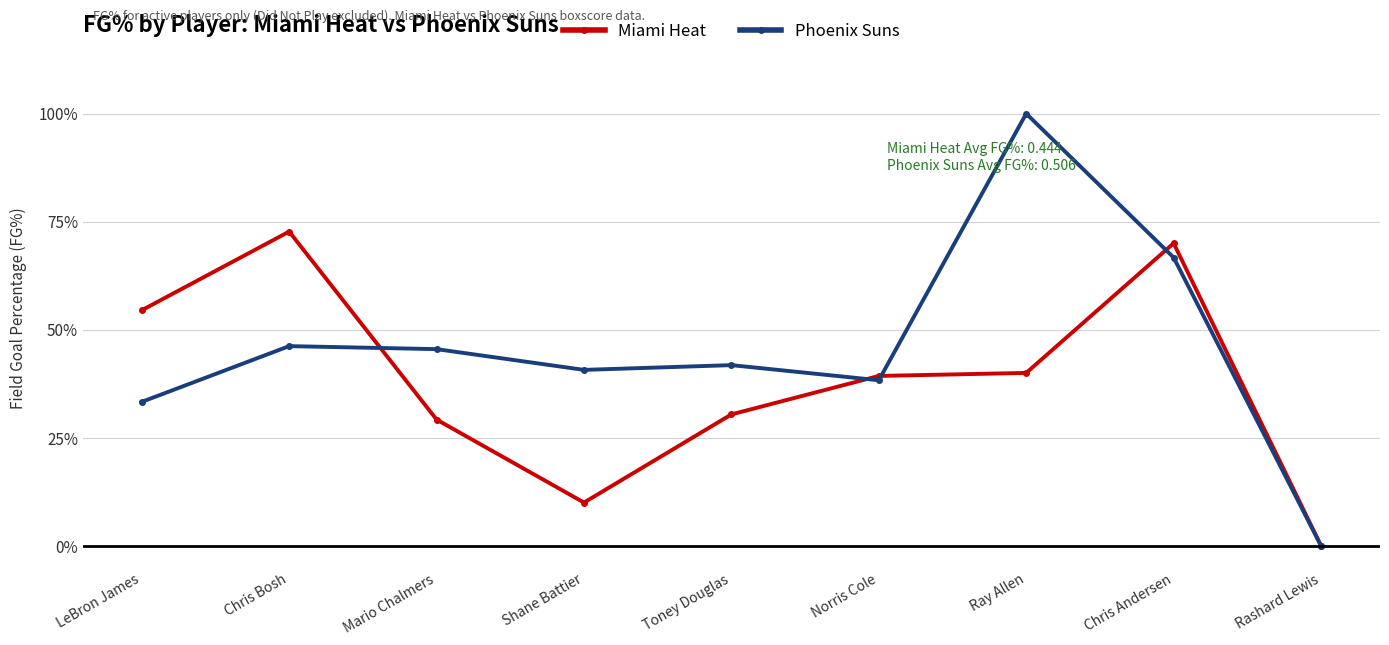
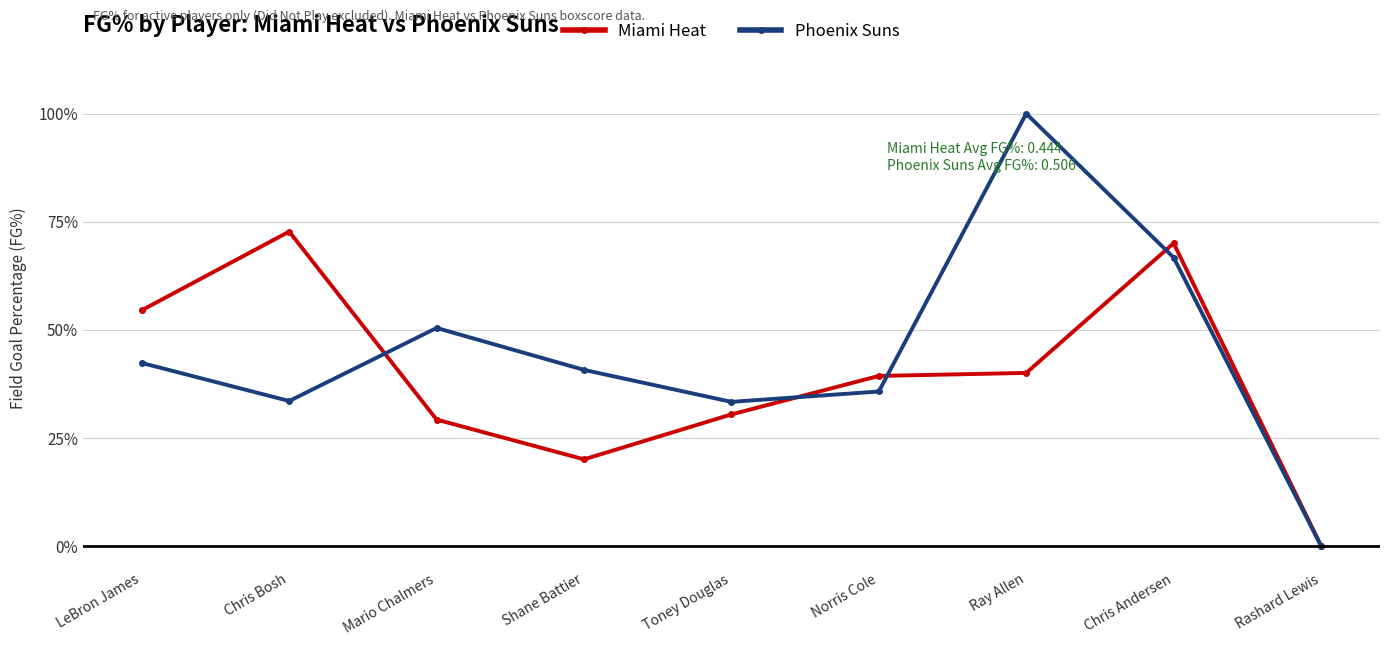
  {
    "Miami Heat": {
      "LeBron James": "55%",
      "Chris Bosh": "73%",
      "Mario Chalmers": "29%",
-     "Shane Battier": "10%",
+     "Shane Battier": "20%",
      "Toney Douglas": "30%",
      "Norris Cole": "39%",
      "Ray Allen": "40%",
      "Chris Andersen": "70%"
    },
    "Phoenix Suns": {
-     "LeBron James": "33%",
-     "Chris Bosh": "46%",
-     "Mario Chalmers": "46%",
+     "LeBron James": "42%",
+     "Chris Bosh": "34%",
+     "Mario Chalmers": "50%",
      "Shane Battier": "41%",
-     "Toney Douglas": "42%",
-     "Norris Cole": "38%",
+     "Toney Douglas": "33%",
+     "Norris Cole": "36%",
      "Ray Allen": "100%",
      "Chris Andersen": "67%"
    }
  }
